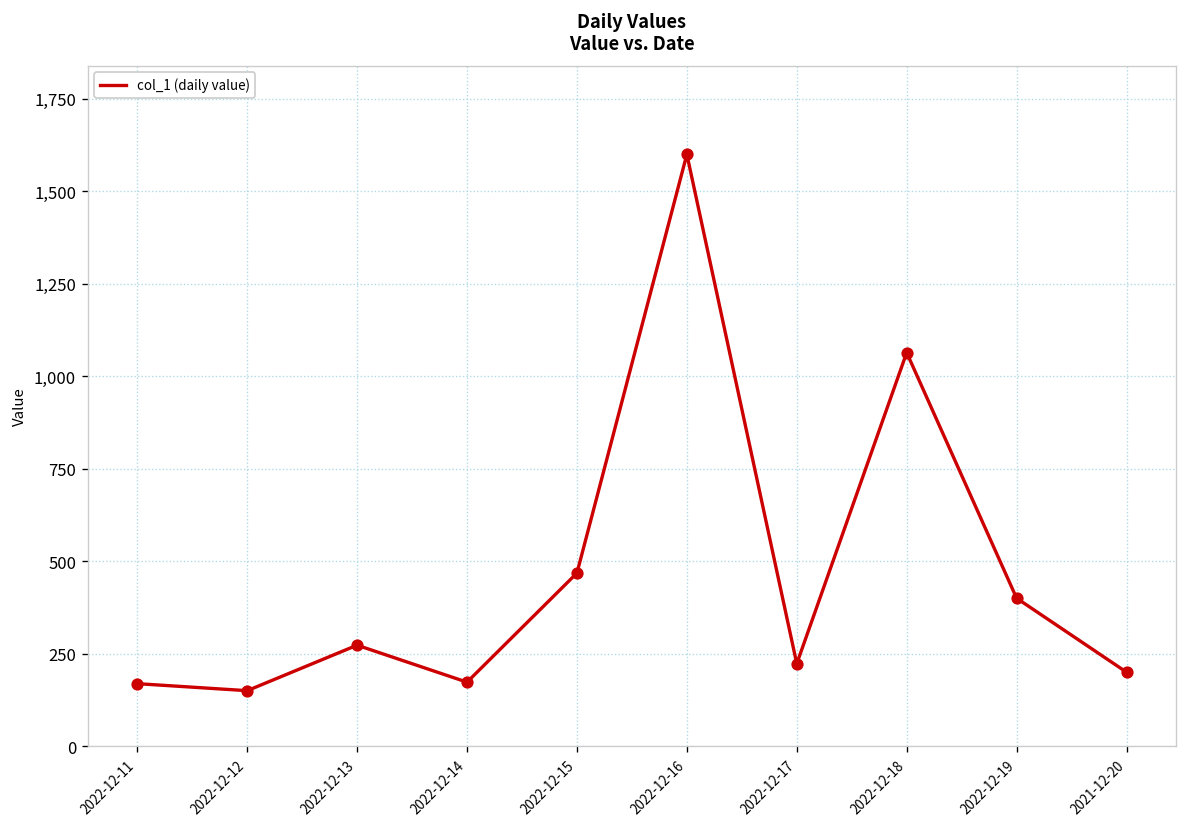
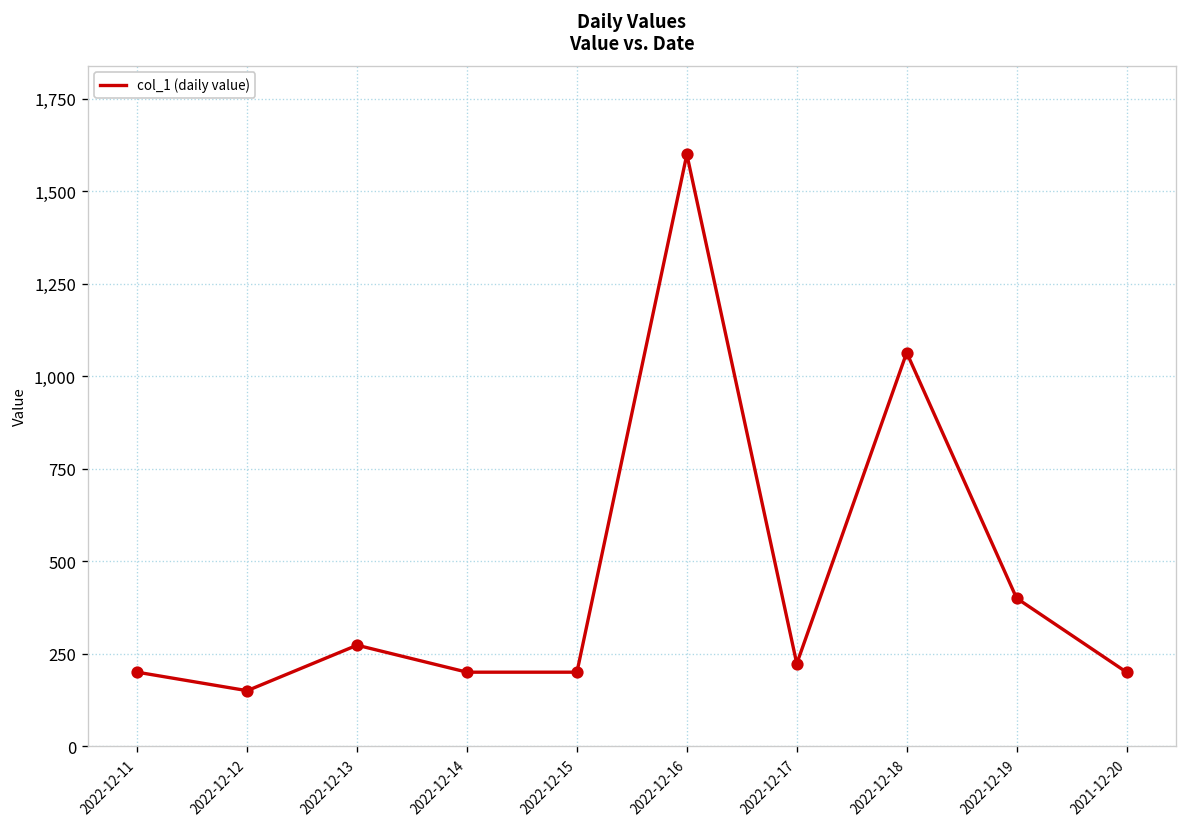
  {
-   "2022-12-11": "170",
+   "2022-12-11": "200",
    "2022-12-12": "150",
    "2022-12-13": "270",
-   "2022-12-14": "170",
-   "2022-12-15": "470",
+   "2022-12-14": "200",
+   "2022-12-15": "200",
    "2022-12-16": "1,600",
    "2022-12-17": "220",
    "2022-12-18": "1,060",
    "2022-12-19": "400",
    "2021-12-20": "200"
  }
